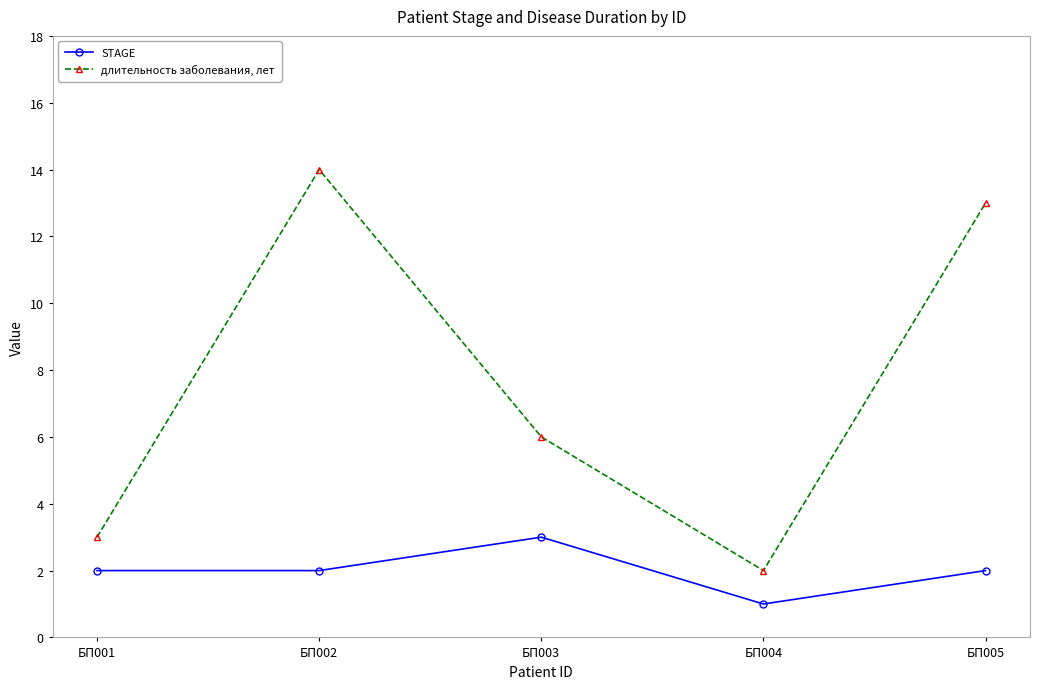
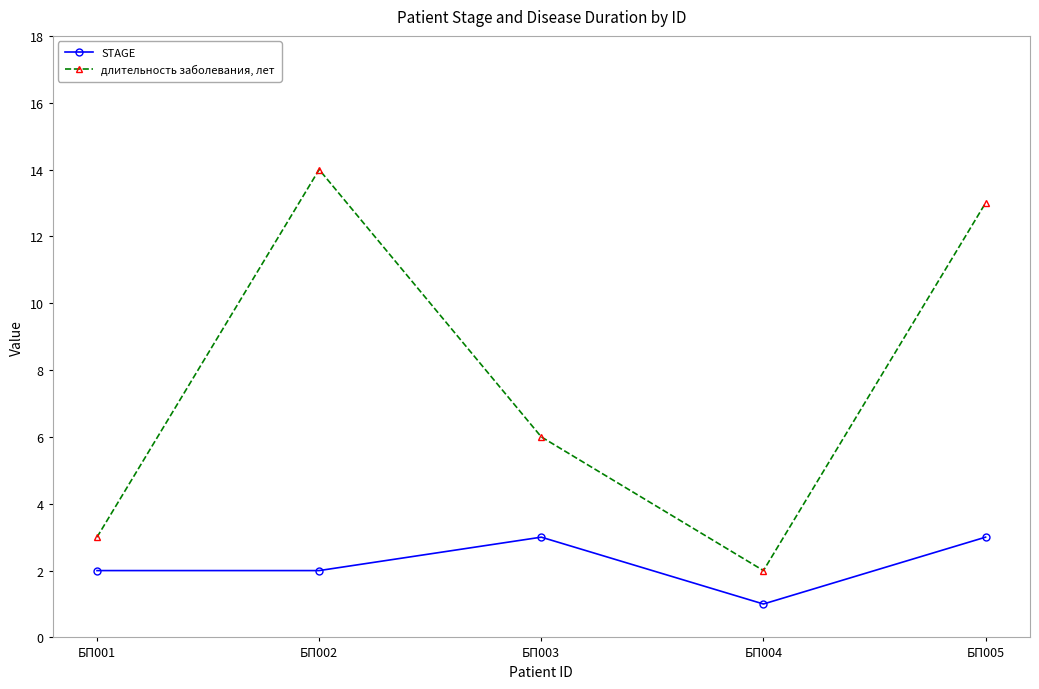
  {
    "STAGE": {
      "БП001": 2,
      "БП002": 2,
      "БП003": 3,
      "БП004": 1,
-     "БП005": 2
+     "БП005": 3
    },
    "длительность заболевания, лет": {
      "БП001": 3,
      "БП002": 14,
      "БП003": 6,
      "БП004": 2,
      "БП005": 13
    }
  }
